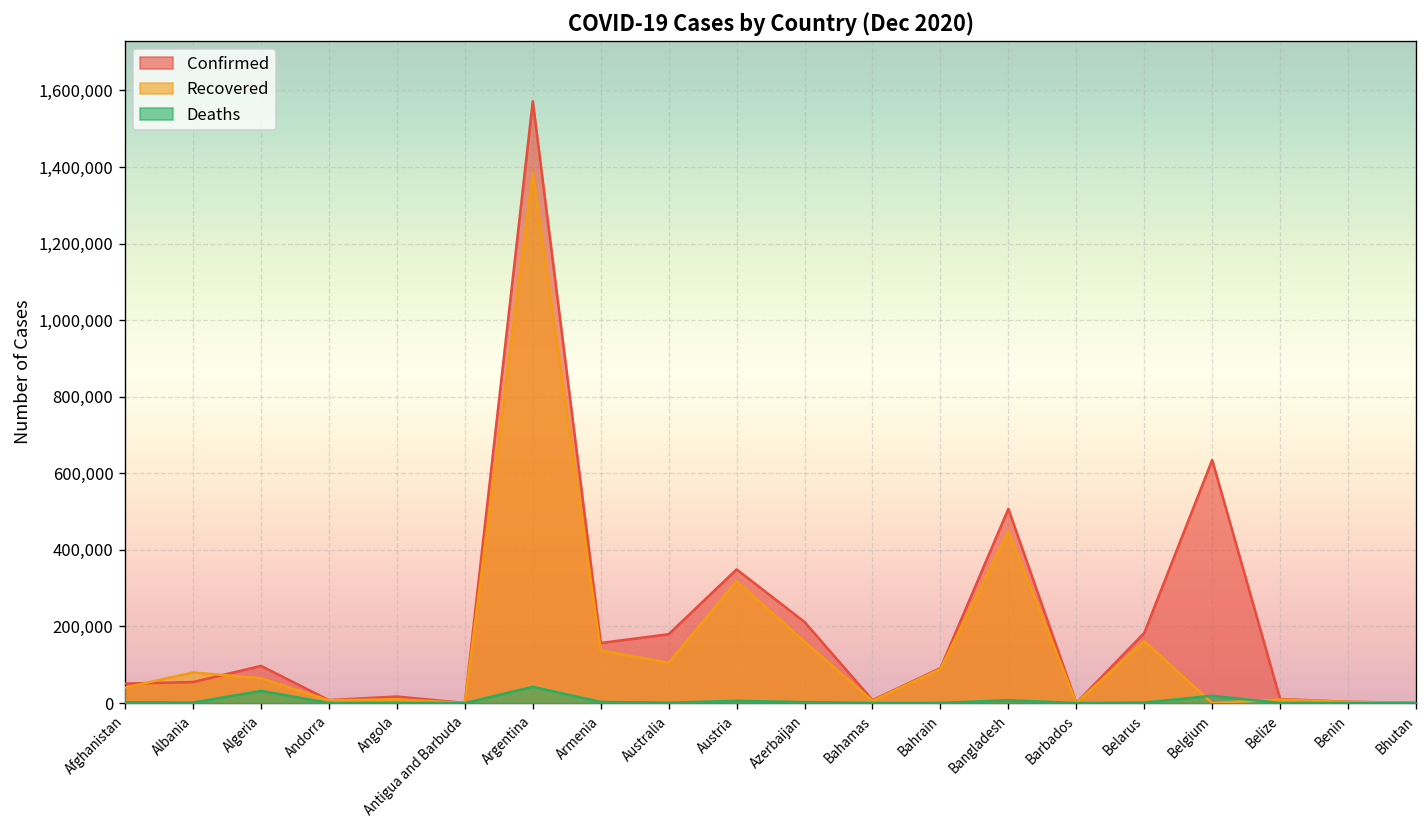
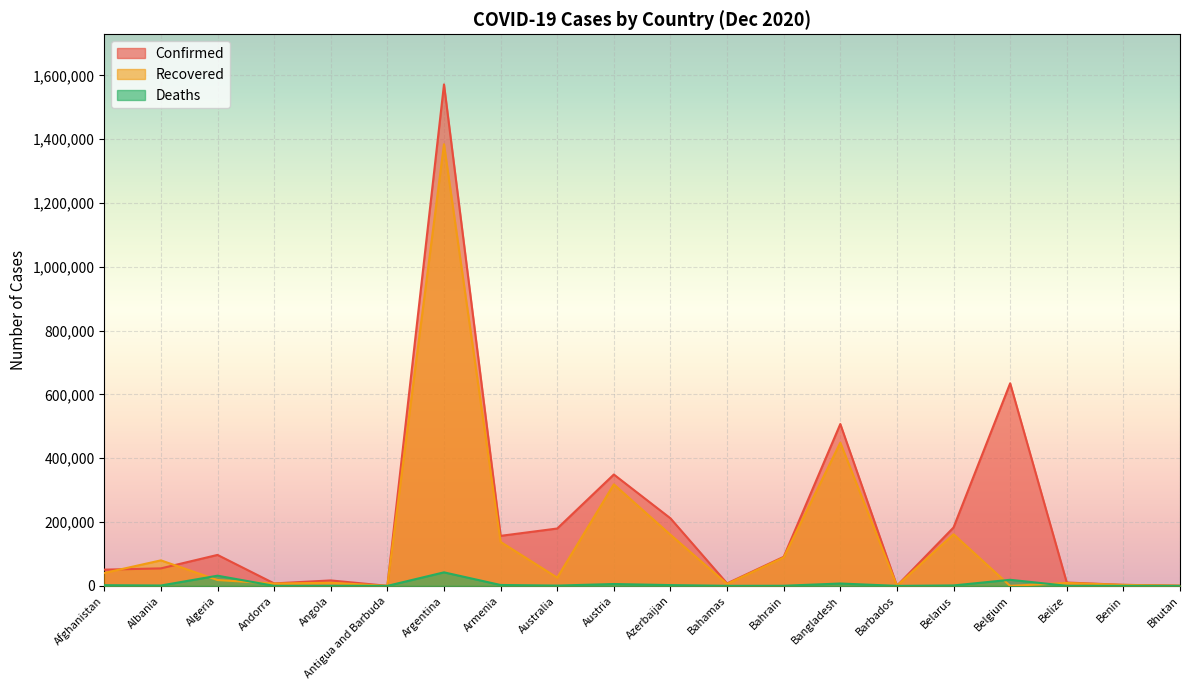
  {
    "Confirmed": {
      "Afghanistan": "50,000",
      "Albania": "50,000",
      "Algeria": "100,000",
      "Argentina": "1,570,000",
      "Armenia": "160,000",
      "Australia": "180,000",
      "Austria": "350,000",
      "Azerbaijan": "210,000",
      "Bangladesh": "510,000",
      "Belarus": "180,000",
      "Belgium": "630,000"
    },
    "Recovered": {
      "Afghanistan": "40,000",
      "Albania": "80,000",
-     "Algeria": "60,000",
+     "Algeria": "20,000",
      "Argentina": "1,380,000",
      "Armenia": "140,000",
-     "Australia": "110,000",
+     "Australia": "30,000",
      "Austria": "320,000",
      "Azerbaijan": "160,000",
      "Bangladesh": "450,000",
      "Belarus": "160,000",
      "Belgium": "0"
    },
    "Deaths": {
      "Afghanistan": "0",
      "Albania": "0",
      "Algeria": "30,000",
      "Angola": "0",
      "Argentina": "40,000",
      "Armenia": "0",
      "Australia": "0",
      "Austria": "10,000",
      "Azerbaijan": "0",
      "Bahrain": "0",
      "Bangladesh": "10,000",
      "Belarus": "0",
      "Belgium": "20,000",
      "Belize": "0"
    }
  }
